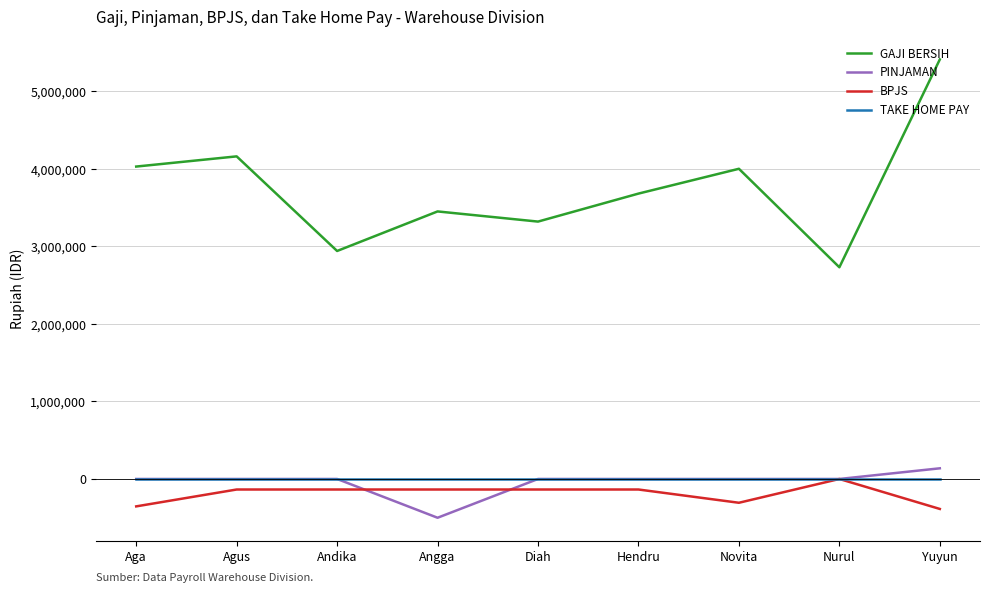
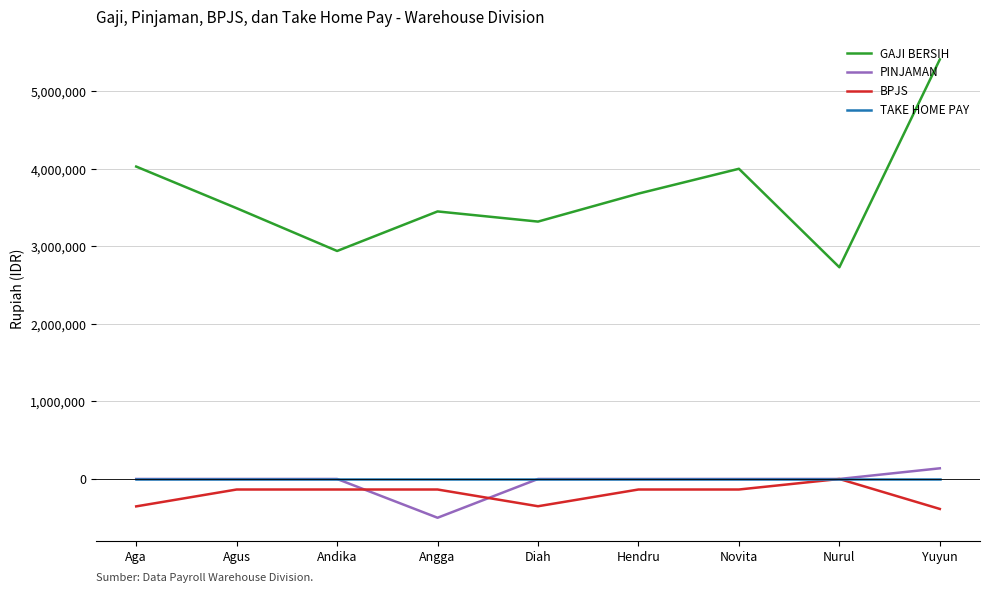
  {
    "GAJI BERSIH": {
      "Aga": "4,000,000",
-     "Agus": "4,200,000",
+     "Agus": "3,500,000",
      "Andika": "2,900,000",
      "Angga": "3,500,000",
      "Diah": "3,300,000",
      "Hendru": "3,700,000",
      "Novita": "4,000,000",
      "Nurul": "2,700,000",
      "Yuyun": "5,400,000"
    },
    "PINJAMAN": {
      "Angga": "-500,000",
      "Yuyun": "100,000"
    },
    "BPJS": {
      "Aga": "-400,000",
      "Agus": "-100,000",
      "Andika": "-100,000",
      "Angga": "-100,000",
-     "Diah": "-100,000",
+     "Diah": "-400,000",
      "Hendru": "-100,000",
-     "Novita": "-300,000",
+     "Novita": "-100,000",
      "Yuyun": "-400,000"
    },
    "TAKE HOME PAY": {
      "Angga": "0",
      "Yuyun": "0"
    }
  }
